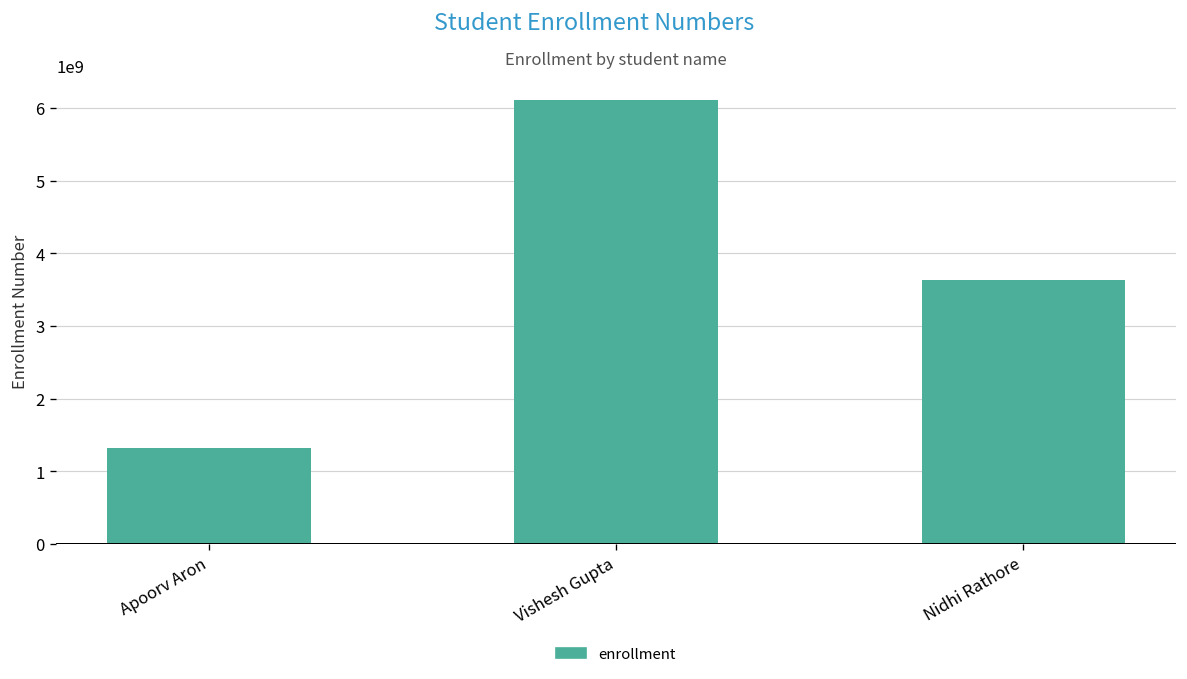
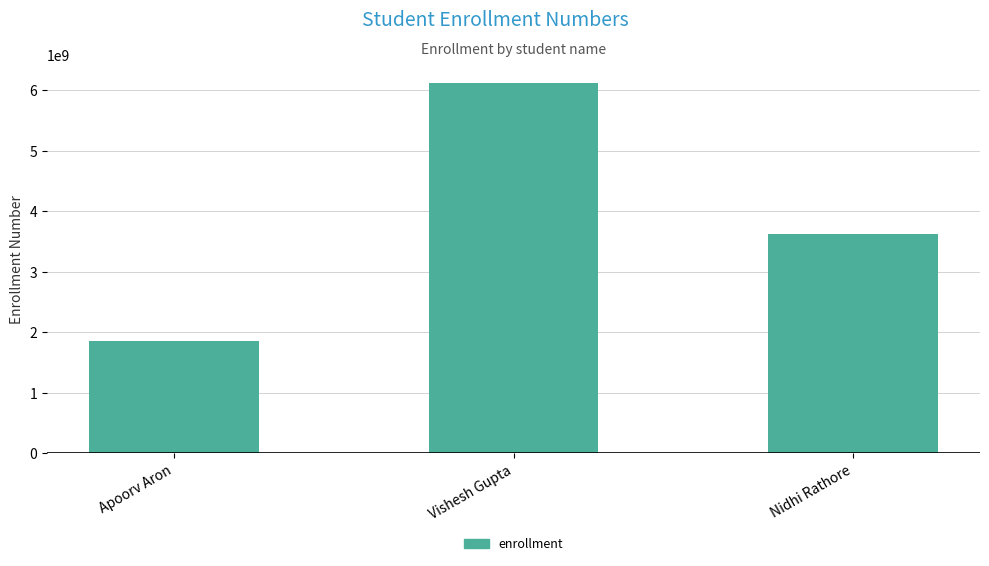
  {
-   "Apoorv Aron": 1300000000,
+   "Apoorv Aron": 1900000000,
    "Vishesh Gupta": 6100000000,
    "Nidhi Rathore": 3600000000
  }
